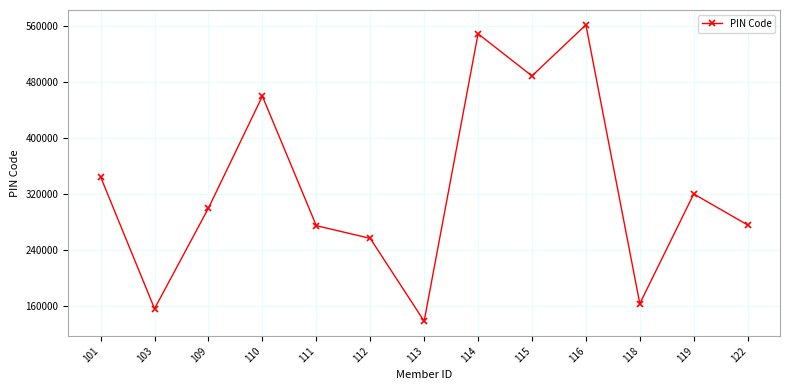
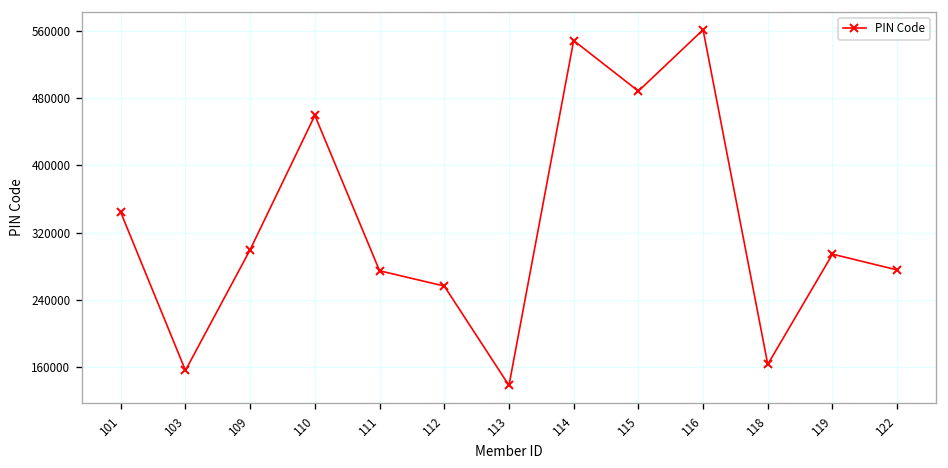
  {
    "101": 340000,
    "103": 160000,
    "109": 300000,
    "110": 460000,
    "111": 270000,
    "112": 260000,
    "113": 140000,
    "114": 550000,
    "115": 490000,
    "116": 560000,
    "118": 160000,
-   "119": 320000,
+   "119": 290000,
    "122": 280000
  }
